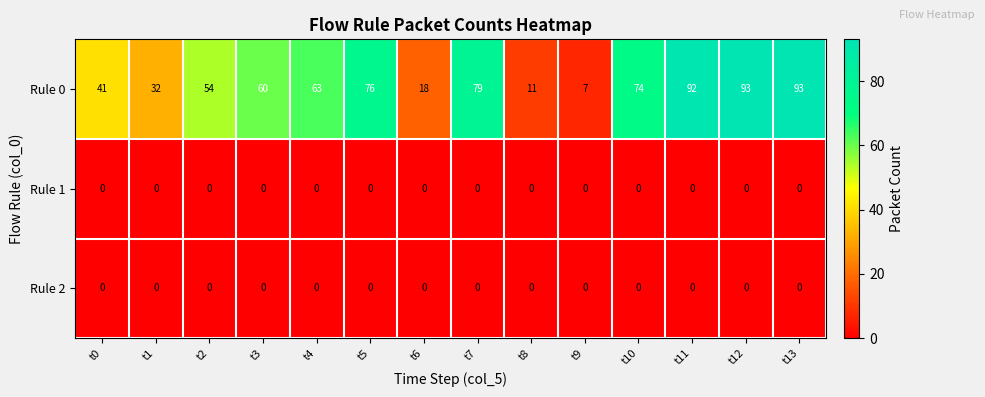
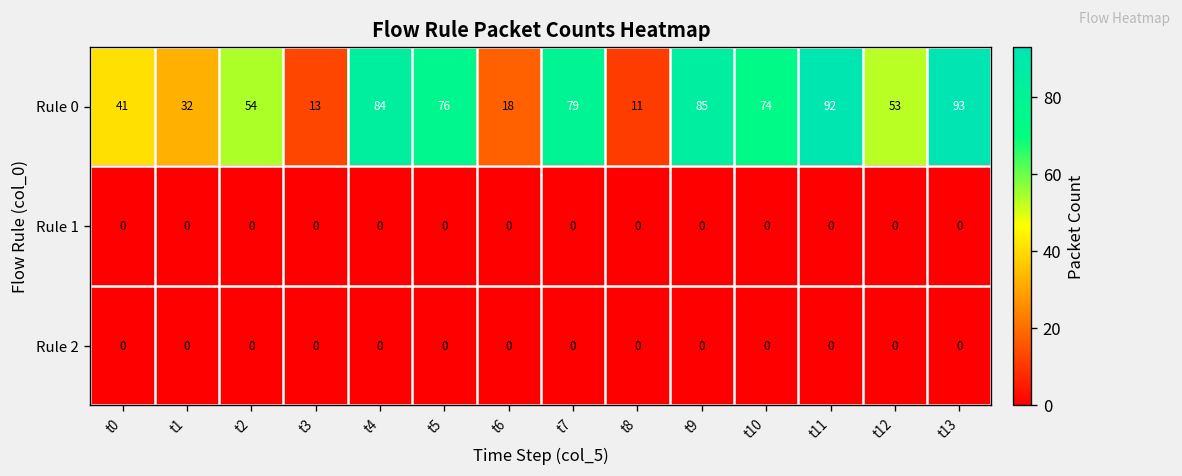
  {
    "Rule 0": {
      "t0": 41,
      "t1": 32,
      "t2": 54,
-     "t3": 60,
-     "t4": 63,
+     "t3": 13,
+     "t4": 84,
      "t5": 76,
      "t6": 18,
      "t7": 79,
      "t8": 11,
-     "t9": 7,
+     "t9": 85,
      "t10": 74,
      "t11": 92,
-     "t12": 93,
+     "t12": 53,
      "t13": 93
    },
    "Rule 1": {
      "t0": 0,
      "t1": 0,
      "t2": 0,
      "t3": 0,
      "t4": 0,
      "t5": 0,
      "t6": 0,
      "t7": 0,
      "t8": 0,
      "t9": 0,
      "t10": 0,
      "t11": 0,
      "t12": 0,
      "t13": 0
    },
    "Rule 2": {
      "t0": 0,
      "t1": 0,
      "t2": 0,
      "t3": 0,
      "t4": 0,
      "t5": 0,
      "t6": 0,
      "t7": 0,
      "t8": 0,
      "t9": 0,
      "t10": 0,
      "t11": 0,
      "t12": 0,
      "t13": 0
    }
  }
